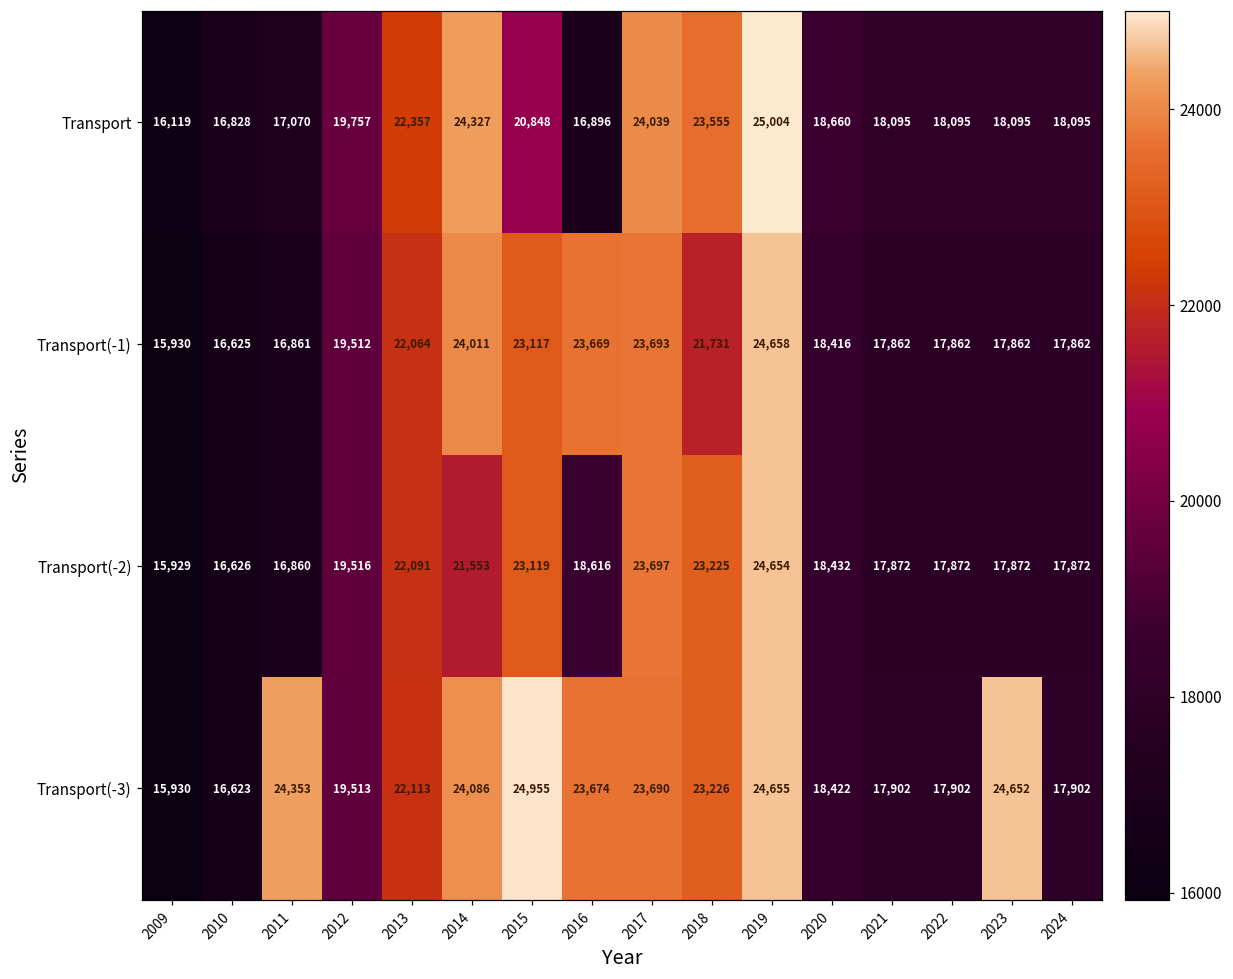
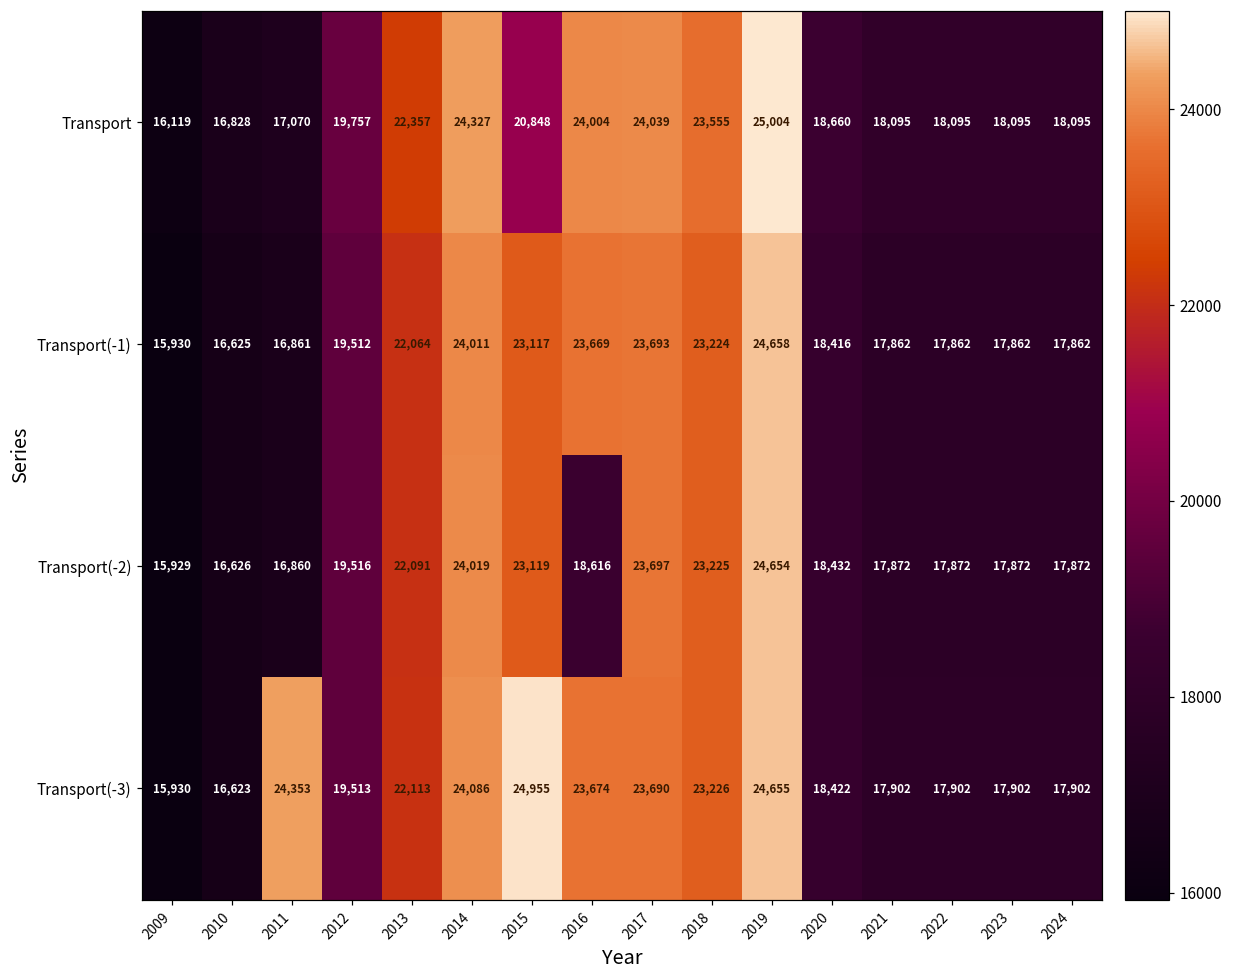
  {
    "Transport": {
      "2009": "16,119",
      "2010": "16,828",
      "2011": "17,070",
      "2012": "19,757",
      "2013": "22,357",
      "2014": "24,327",
      "2015": "20,848",
-     "2016": "16,896",
+     "2016": "24,004",
      "2017": "24,039",
      "2018": "23,555",
      "2019": "25,004",
      "2020": "18,660",
      "2021": "18,095",
      "2022": "18,095",
      "2023": "18,095",
      "2024": "18,095"
    },
    "Transport(-1)": {
      "2009": "15,930",
      "2010": "16,625",
      "2011": "16,861",
      "2012": "19,512",
      "2013": "22,064",
      "2014": "24,011",
      "2015": "23,117",
      "2016": "23,669",
      "2017": "23,693",
-     "2018": "21,731",
+     "2018": "23,224",
      "2019": "24,658",
      "2020": "18,416",
      "2021": "17,862",
      "2022": "17,862",
      "2023": "17,862",
      "2024": "17,862"
    },
    "Transport(-2)": {
      "2009": "15,929",
      "2010": "16,626",
      "2011": "16,860",
      "2012": "19,516",
      "2013": "22,091",
-     "2014": "21,553",
+     "2014": "24,019",
      "2015": "23,119",
      "2016": "18,616",
      "2017": "23,697",
      "2018": "23,225",
      "2019": "24,654",
      "2020": "18,432",
      "2021": "17,872",
      "2022": "17,872",
      "2023": "17,872",
      "2024": "17,872"
    },
    "Transport(-3)": {
      "2009": "15,930",
      "2010": "16,623",
      "2011": "24,353",
      "2012": "19,513",
      "2013": "22,113",
      "2014": "24,086",
      "2015": "24,955",
      "2016": "23,674",
      "2017": "23,690",
      "2018": "23,226",
      "2019": "24,655",
      "2020": "18,422",
      "2021": "17,902",
      "2022": "17,902",
-     "2023": "24,652",
+     "2023": "17,902",
      "2024": "17,902"
    }
  }
